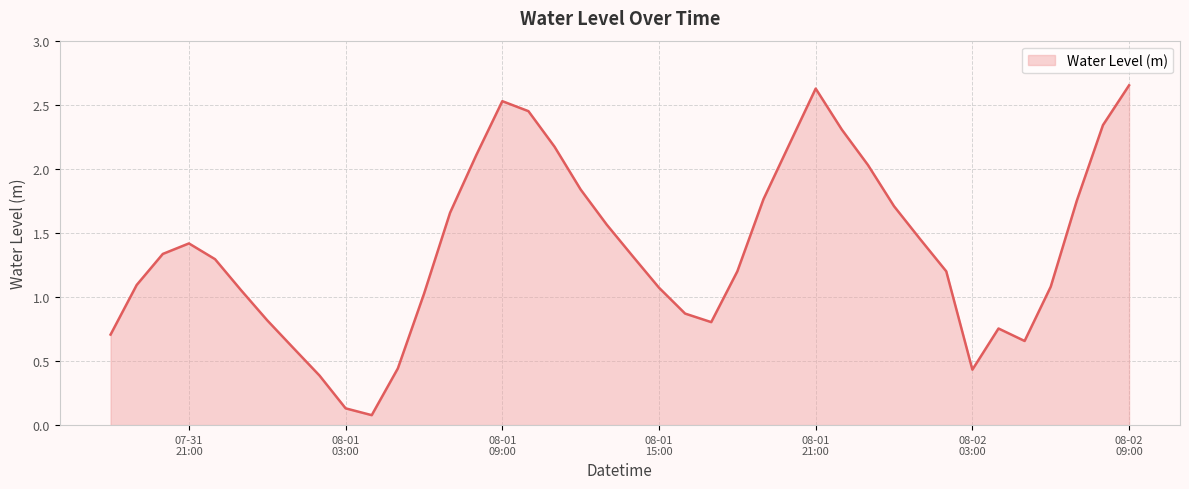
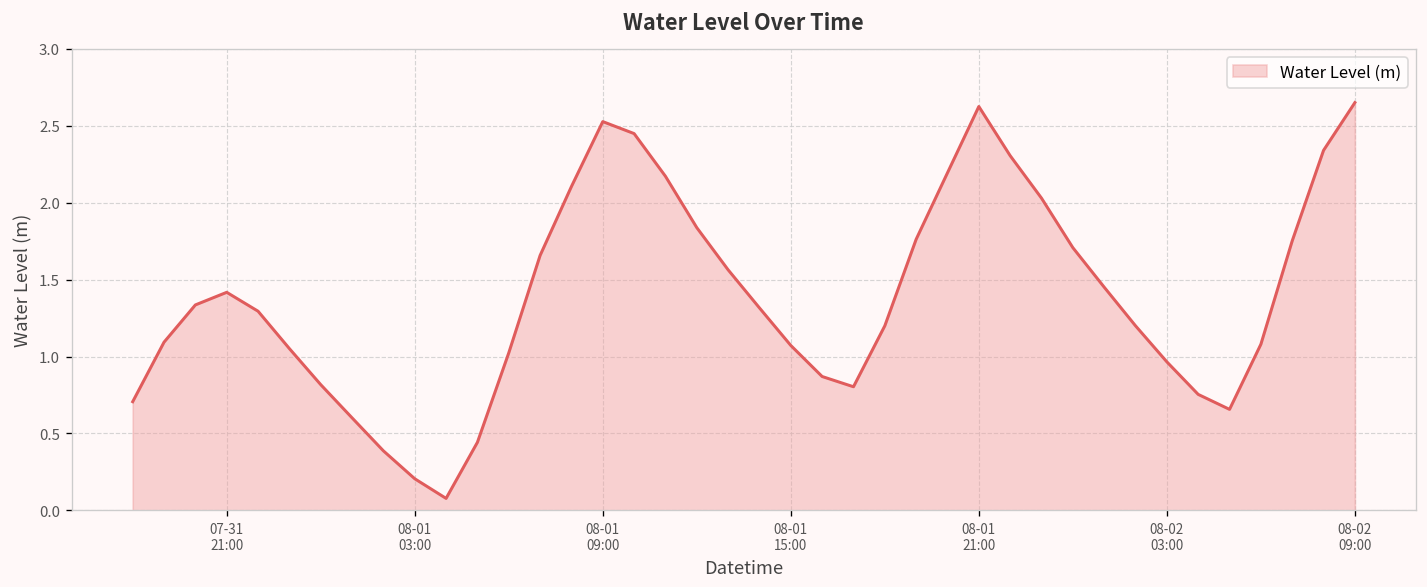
  {
    "07-31 21:00": 1.42,
-   "08-01 03:00": 0.13,
+   "08-01 03:00": 0.21,
    "08-01 09:00": 2.53,
    "08-01 15:00": 1.07,
    "08-01 21:00": 2.63,
-   "08-02 03:00": 0.43,
+   "08-02 03:00": 0.97,
    "08-02 09:00": 2.65
  }
